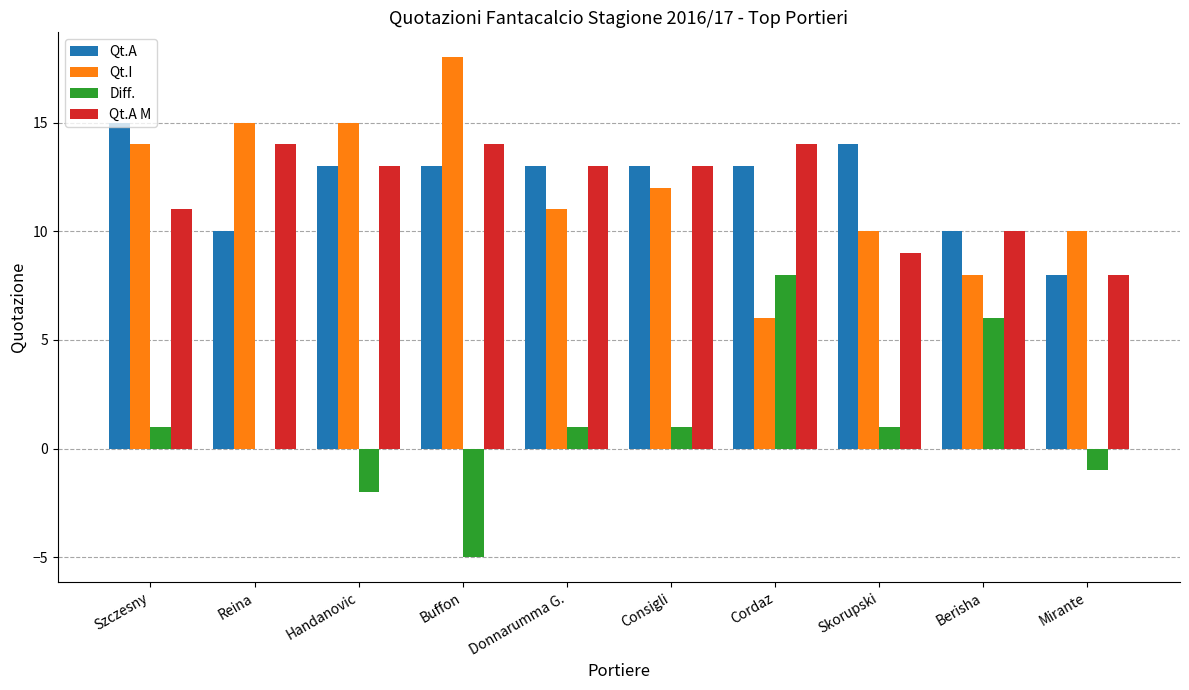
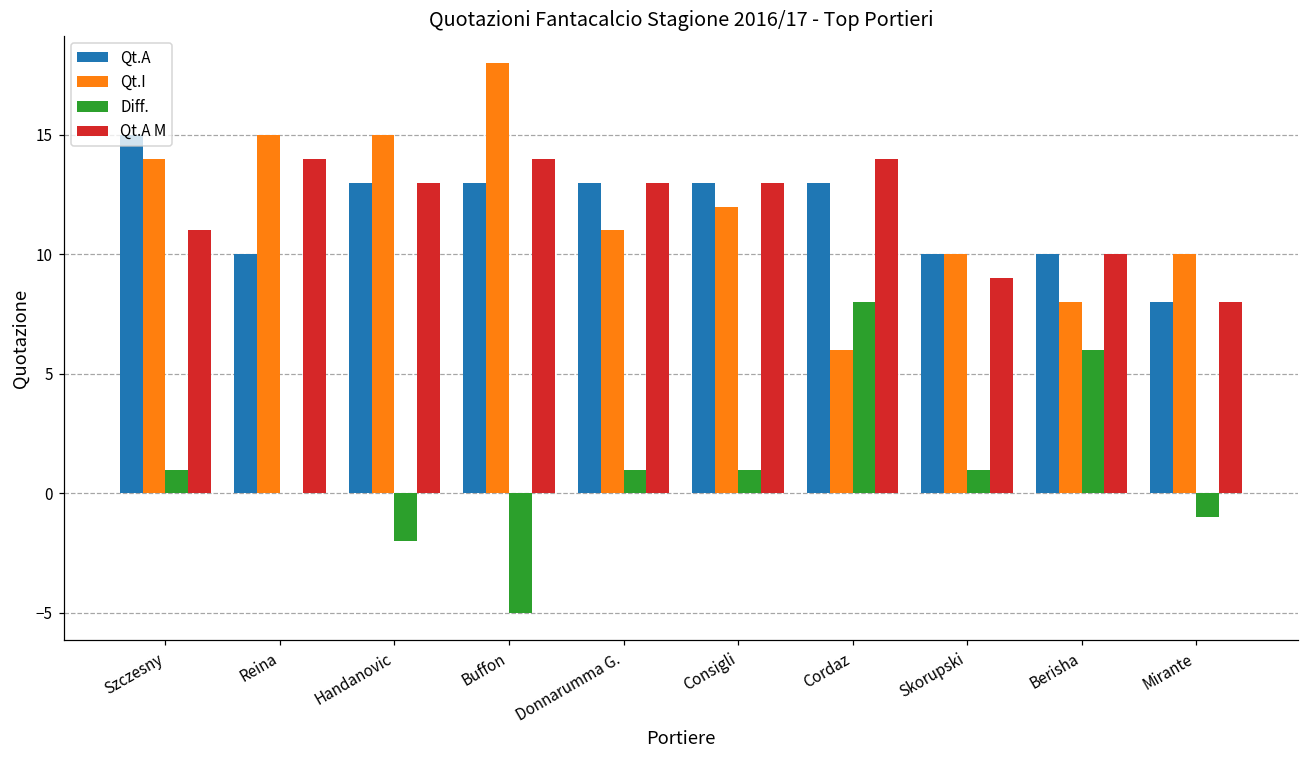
  {
    "Qt.A": {
      "Reina": 10,
      "Handanovic": 13,
      "Buffon": 13,
      "Donnarumma G.": 13,
      "Consigli": 13,
      "Cordaz": 13,
-     "Skorupski": 14,
+     "Skorupski": 10,
      "Berisha": 10,
      "Mirante": 8
    },
    "Qt.I": {
      "Szczesny": 14,
      "Reina": 15,
      "Handanovic": 15,
      "Buffon": 18,
      "Donnarumma G.": 11,
      "Consigli": 12,
      "Cordaz": 6,
      "Skorupski": 10,
      "Berisha": 8,
      "Mirante": 10
    },
    "Diff.": {
      "Szczesny": 1,
      "Reina": 0,
      "Handanovic": -2,
      "Buffon": -5,
      "Donnarumma G.": 1,
      "Consigli": 1,
      "Cordaz": 8,
      "Skorupski": 1,
      "Berisha": 6,
      "Mirante": -1
    },
    "Qt.A M": {
      "Szczesny": 11,
      "Reina": 14,
      "Handanovic": 13,
      "Buffon": 14,
      "Donnarumma G.": 13,
      "Consigli": 13,
      "Cordaz": 14,
      "Skorupski": 9,
      "Berisha": 10,
      "Mirante": 8
    }
  }
